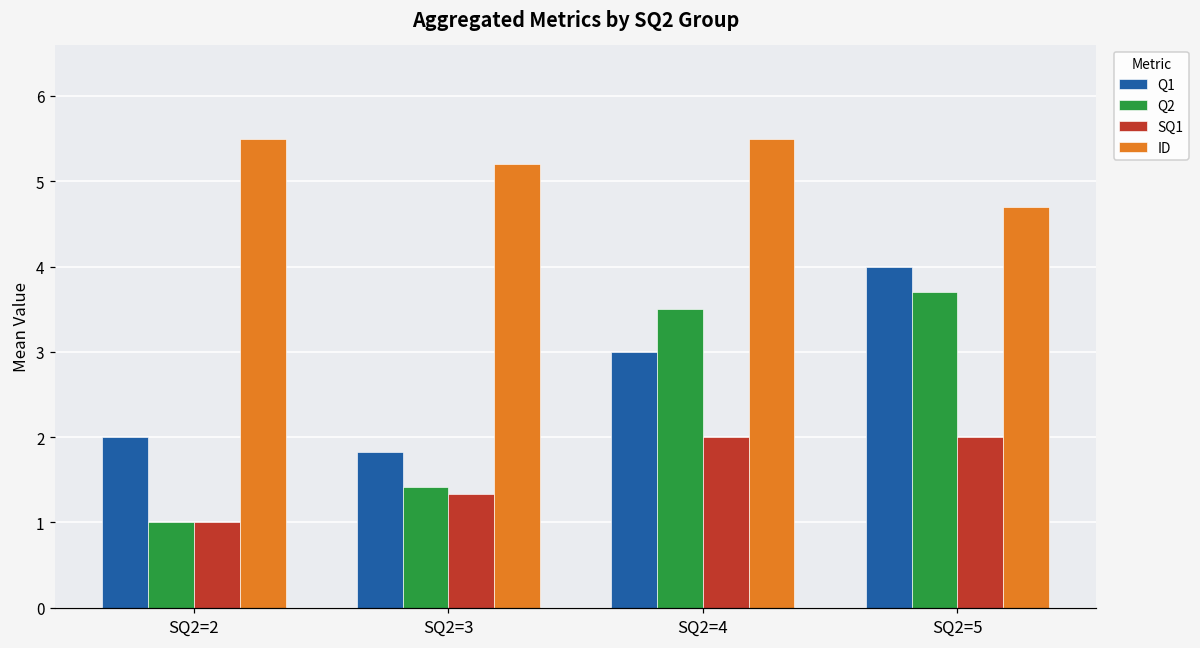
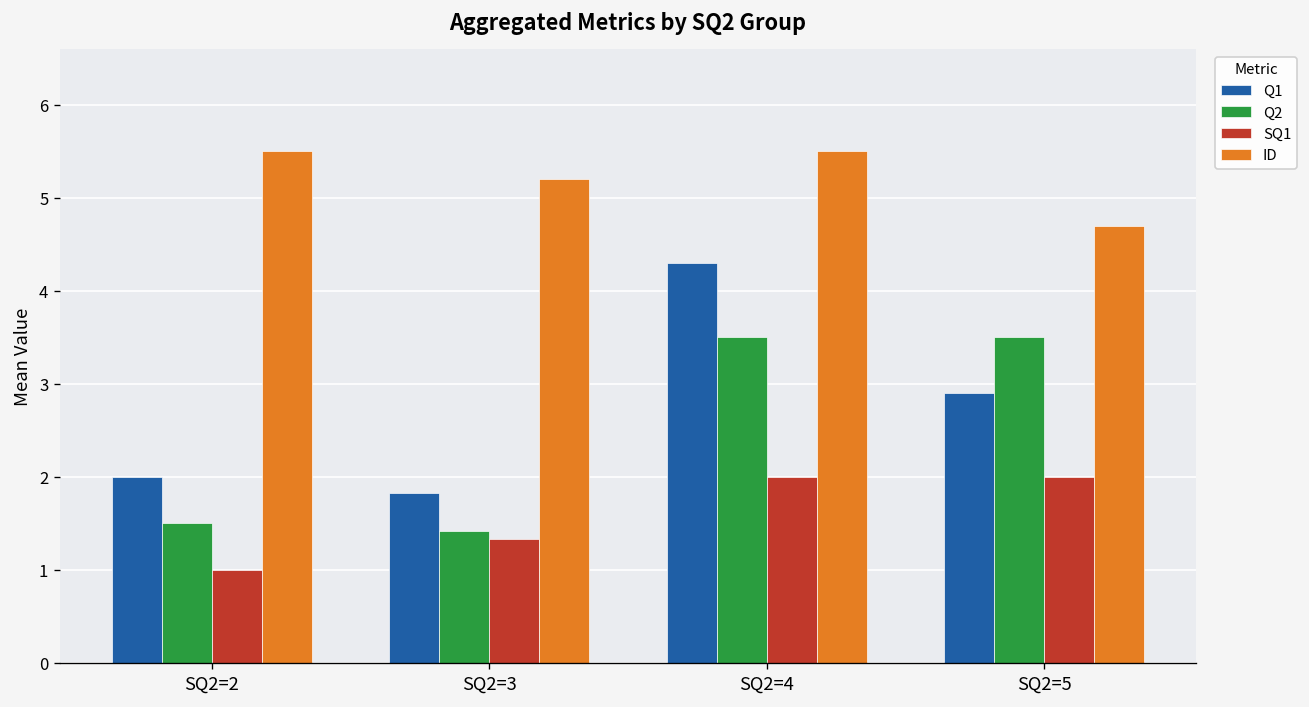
  {
    "Q1": {
      "SQ2=2": 2.0,
      "SQ2=3": 1.8,
-     "SQ2=4": 3.0,
-     "SQ2=5": 4.0
+     "SQ2=4": 4.3,
+     "SQ2=5": 2.9
    },
    "Q2": {
-     "SQ2=2": 1.0,
+     "SQ2=2": 1.5,
      "SQ2=3": 1.4,
      "SQ2=4": 3.5,
-     "SQ2=5": 3.7
+     "SQ2=5": 3.5
    },
    "SQ1": {
      "SQ2=2": 1.0,
      "SQ2=3": 1.3,
      "SQ2=4": 2.0,
      "SQ2=5": 2.0
    },
    "ID": {
      "SQ2=2": 5.5,
      "SQ2=3": 5.2,
      "SQ2=4": 5.5,
      "SQ2=5": 4.7
    }
  }
